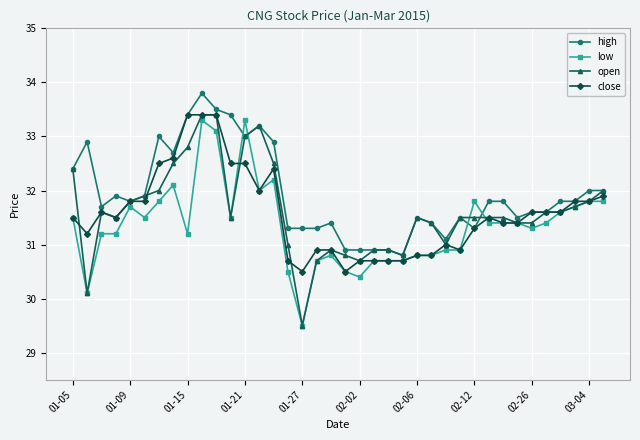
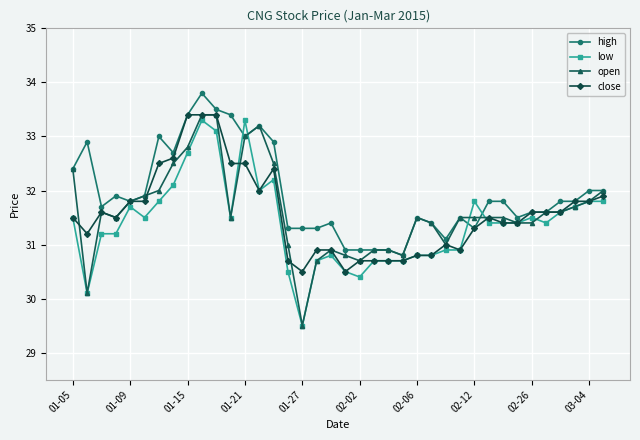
  {
    "low": {
      "01-09": 31.7,
-     "01-15": 31.2,
+     "01-15": 32.7,
      "01-21": 33.3,
      "02-02": 30.4,
      "02-12": 31.8,
-     "02-26": 31.3
+     "02-26": 31.5
    }
  }
